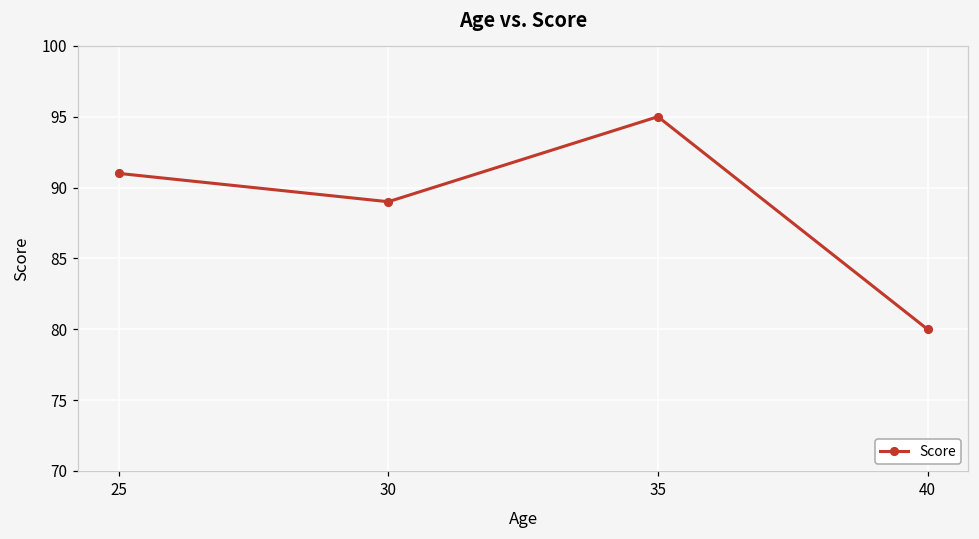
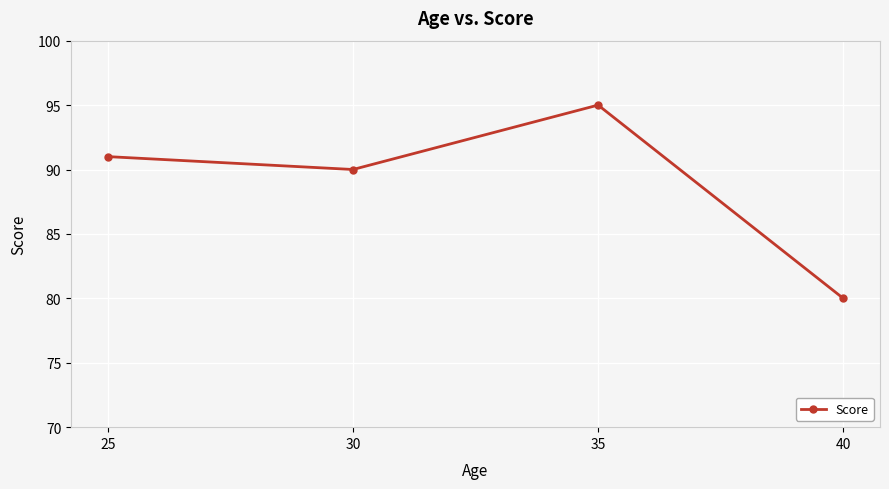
  {
    "25": 91,
-   "30": 89,
+   "30": 90,
    "35": 95,
    "40": 80
  }
